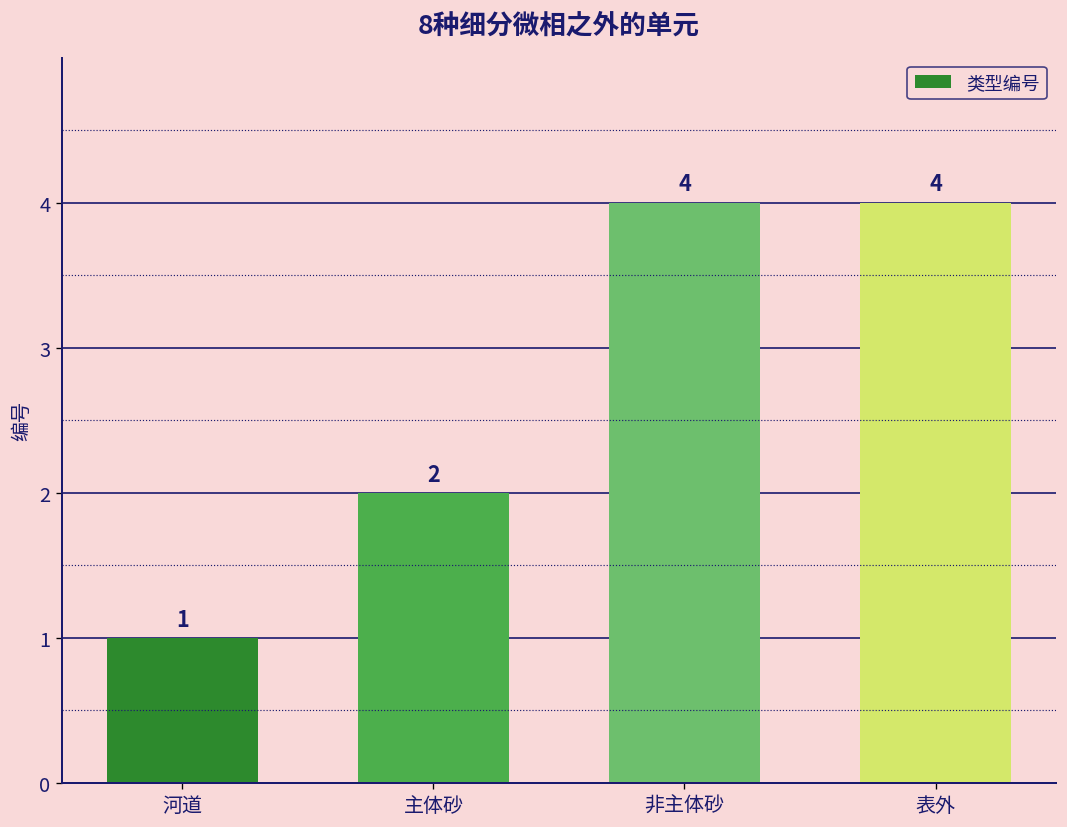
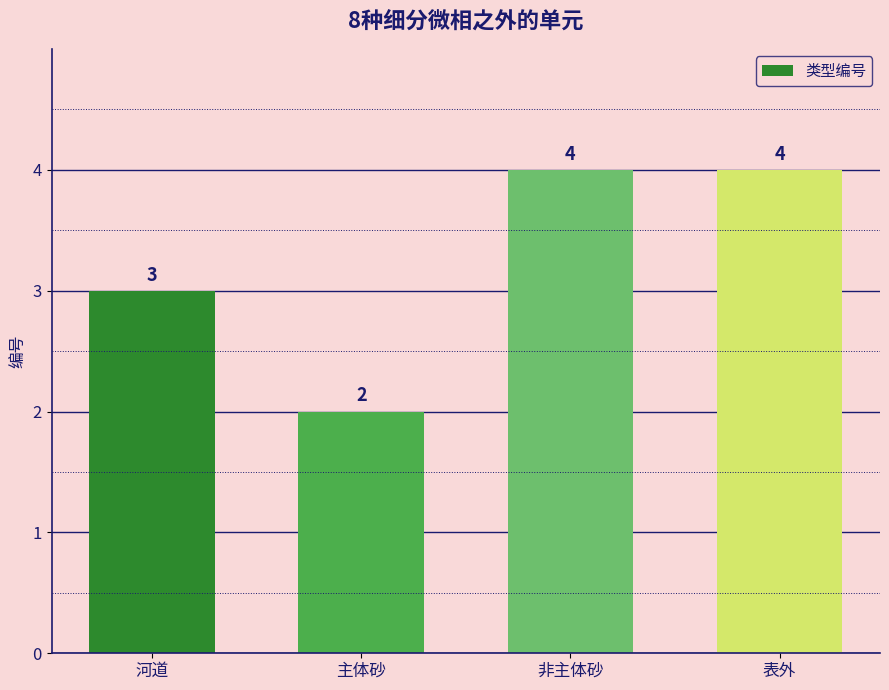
  {
-   "河道": 1,
+   "河道": 3,
    "主体砂": 2,
    "非主体砂": 4,
    "表外": 4
  }
